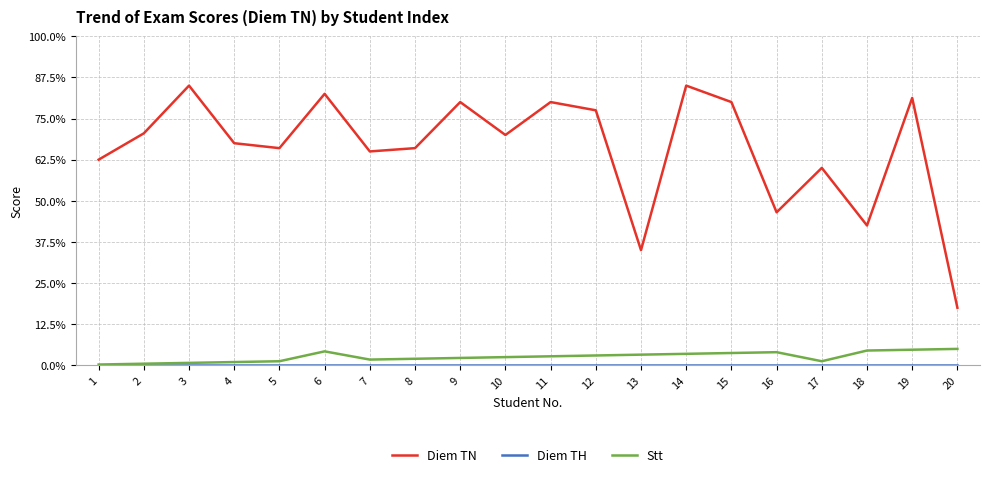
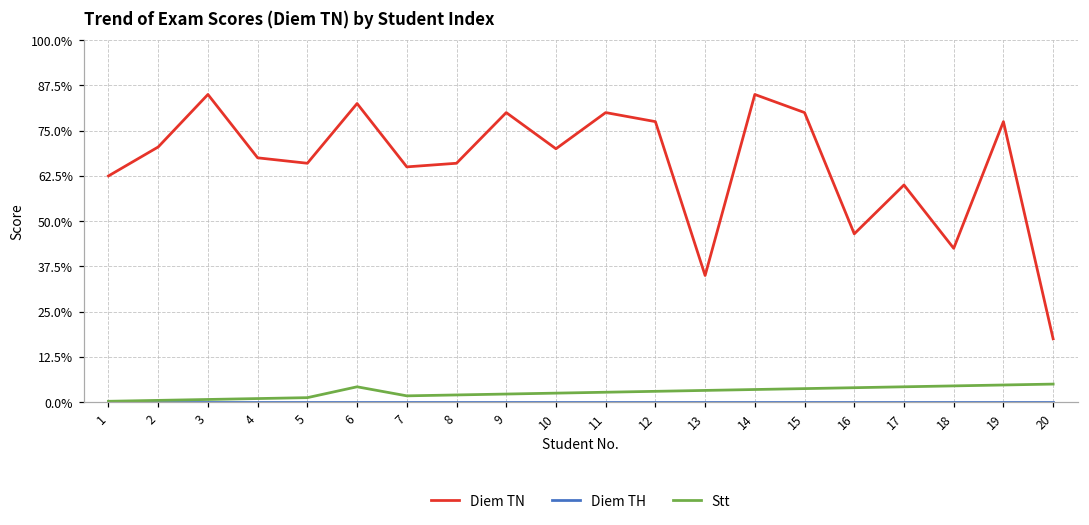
  {
    "Diem TN": {
      "1": "63%",
      "2": "71%",
      "3": "85%",
      "4": "68%",
      "5": "66%",
      "6": "83%",
      "7": "65%",
      "8": "66%",
      "9": "80%",
      "10": "70%",
      "11": "80%",
      "12": "78%",
      "13": "35%",
      "14": "85%",
      "15": "80%",
      "16": "47%",
      "17": "60%",
      "18": "43%",
-     "19": "81%",
+     "19": "78%",
      "20": "18%"
    },
    "Diem TH": {
      "4": "0%",
      "5": "0%",
      "6": "0%",
      "7": "0%",
      "8": "0%",
      "9": "0%",
      "10": "0%",
      "11": "0%",
      "12": "0%",
      "13": "0%",
      "14": "0%",
      "15": "0%",
      "16": "0%",
      "17": "0%",
      "18": "0%",
      "19": "0%",
      "20": "0%"
    },
    "Stt": {
      "4": "1%",
      "5": "1%",
      "6": "4%",
      "7": "2%",
      "8": "2%",
      "9": "2%",
      "10": "3%",
      "11": "3%",
      "12": "3%",
      "13": "3%",
      "14": "4%",
      "15": "4%",
      "16": "4%",
-     "17": "1%",
+     "17": "4%",
      "18": "5%",
      "19": "5%",
      "20": "5%"
    }
  }
